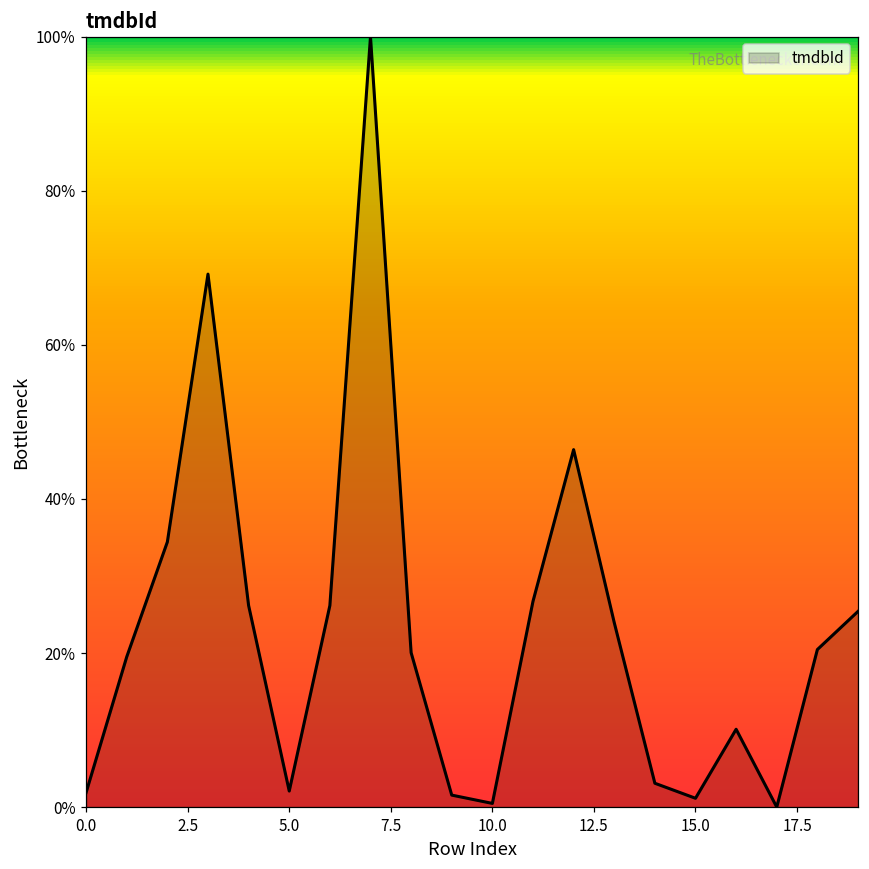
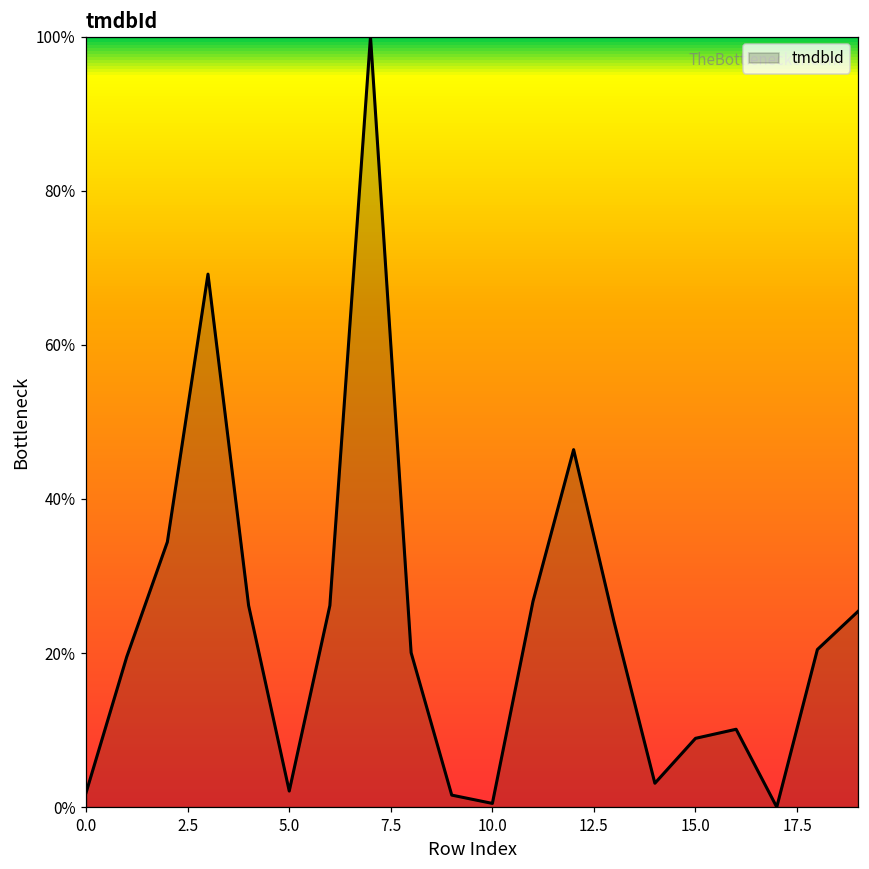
  {
    "0.0": "2%",
    "5.0": "2%",
    "10.0": "0%",
-   "15.0": "1%"
+   "15.0": "9%"
  }
